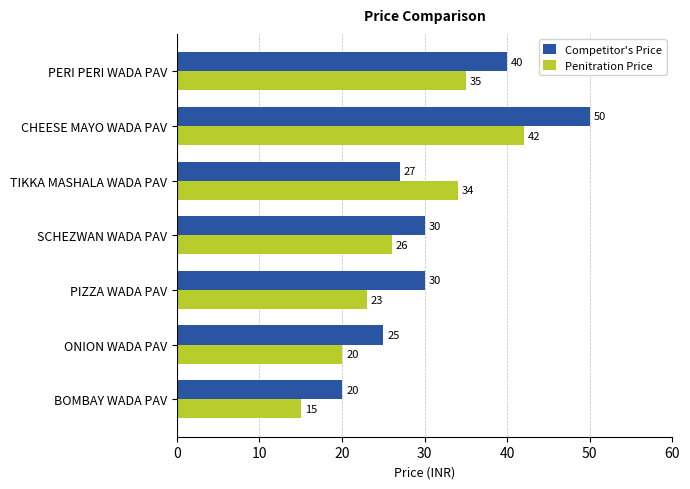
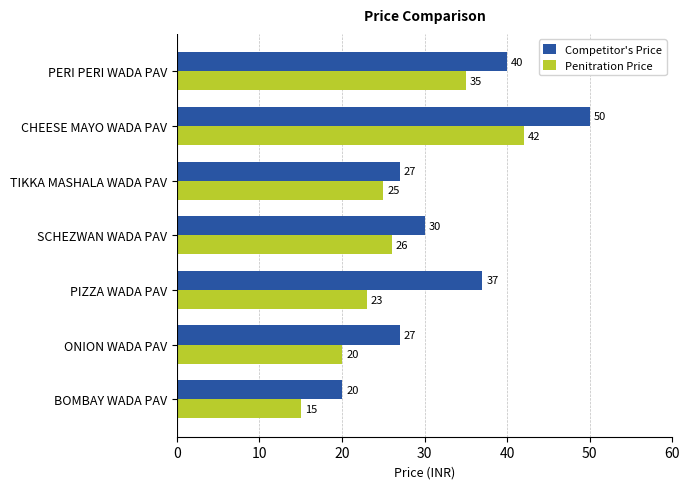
  {
    "Competitor's Price": {
      "PERI PERI WADA PAV": 40,
      "CHEESE MAYO WADA PAV": 50,
      "TIKKA MASHALA WADA PAV": 27,
      "SCHEZWAN WADA PAV": 30,
-     "PIZZA WADA PAV": 30,
-     "ONION WADA PAV": 25,
+     "PIZZA WADA PAV": 37,
+     "ONION WADA PAV": 27,
      "BOMBAY WADA PAV": 20
    },
    "Penitration Price": {
      "PERI PERI WADA PAV": 35,
      "CHEESE MAYO WADA PAV": 42,
-     "TIKKA MASHALA WADA PAV": 34,
+     "TIKKA MASHALA WADA PAV": 25,
      "SCHEZWAN WADA PAV": 26,
      "PIZZA WADA PAV": 23,
      "ONION WADA PAV": 20,
      "BOMBAY WADA PAV": 15
    }
  }
